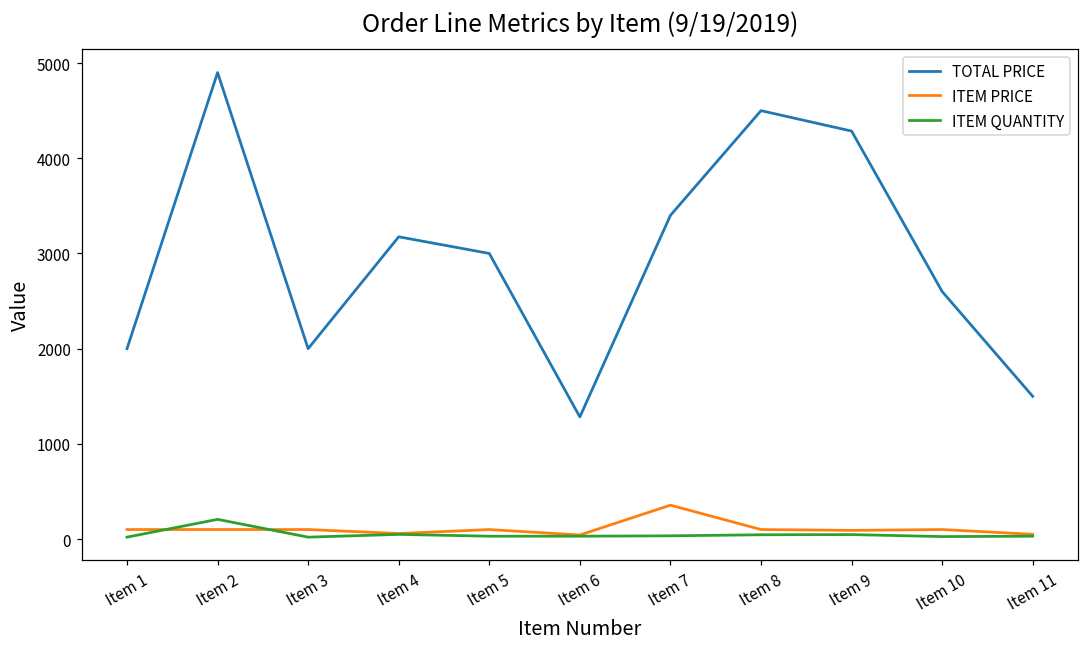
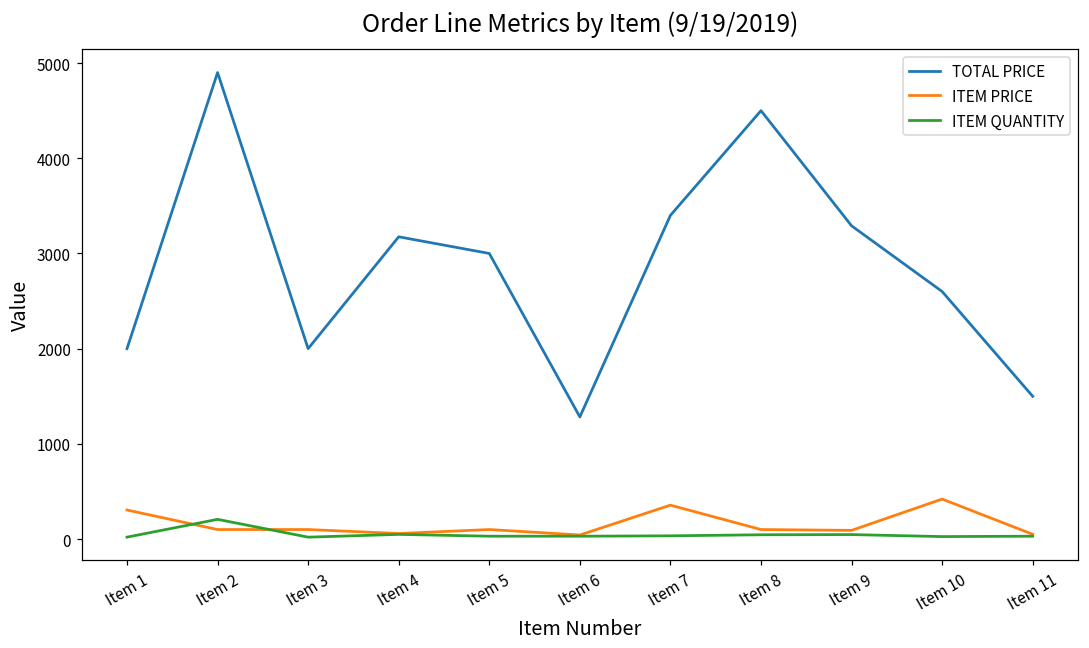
  {
    "TOTAL PRICE": {
      "Item 1": 2000,
      "Item 2": 4900,
      "Item 3": 2000,
      "Item 4": 3200,
      "Item 5": 3000,
      "Item 6": 1300,
      "Item 7": 3400,
      "Item 8": 4500,
-     "Item 9": 4300,
+     "Item 9": 3300,
      "Item 10": 2600,
      "Item 11": 1500
    },
    "ITEM PRICE": {
-     "Item 1": 100,
+     "Item 1": 300,
      "Item 2": 100,
      "Item 3": 100,
      "Item 5": 100,
      "Item 7": 400,
      "Item 8": 100,
      "Item 9": 100,
-     "Item 10": 100
+     "Item 10": 400
    },
    "ITEM QUANTITY": {
      "Item 1": 0,
      "Item 2": 200,
      "Item 3": 0,
      "Item 5": 0,
      "Item 7": 0,
      "Item 8": 0,
      "Item 9": 0,
      "Item 10": 0
    }
  }
